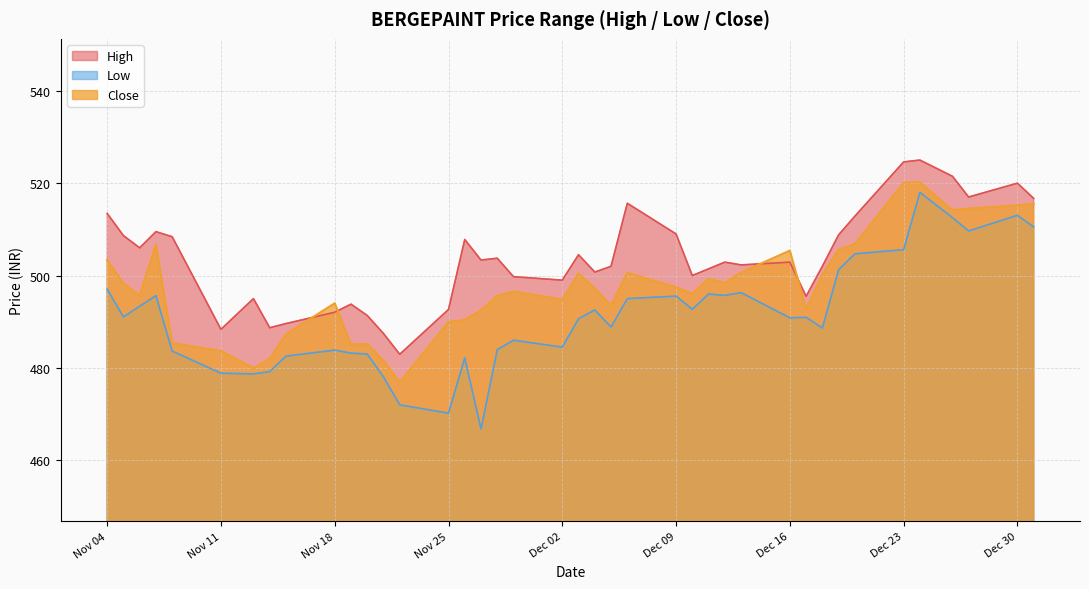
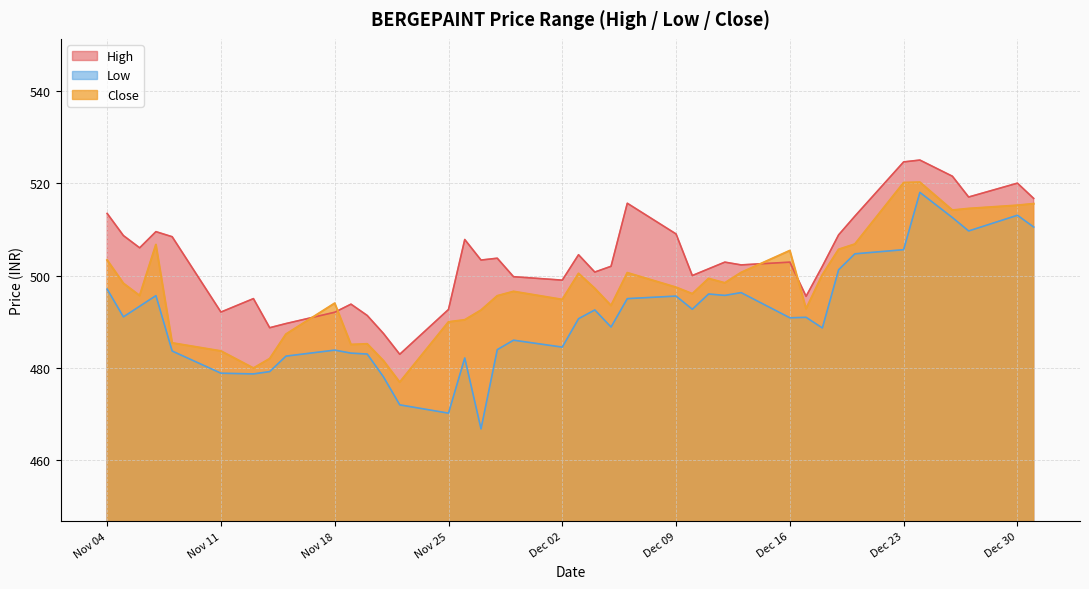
  {
    "High": {
      "Nov 04": 513,
-     "Nov 11": 488,
+     "Nov 11": 492,
      "Nov 18": 492,
      "Nov 25": 493,
      "Dec 02": 499,
      "Dec 09": 509,
      "Dec 16": 503,
      "Dec 23": 525,
      "Dec 30": 520
    },
    "Low": {
      "Nov 04": 497,
      "Nov 11": 479,
      "Nov 18": 484,
      "Nov 25": 470,
      "Dec 02": 485,
      "Dec 09": 496,
      "Dec 16": 491,
      "Dec 23": 506,
      "Dec 30": 513
    },
    "Close": {
      "Nov 04": 503,
      "Nov 11": 484,
      "Nov 18": 494,
      "Nov 25": 490,
      "Dec 02": 495,
      "Dec 09": 497,
      "Dec 16": 505,
      "Dec 23": 520,
      "Dec 30": 515
    }
  }
